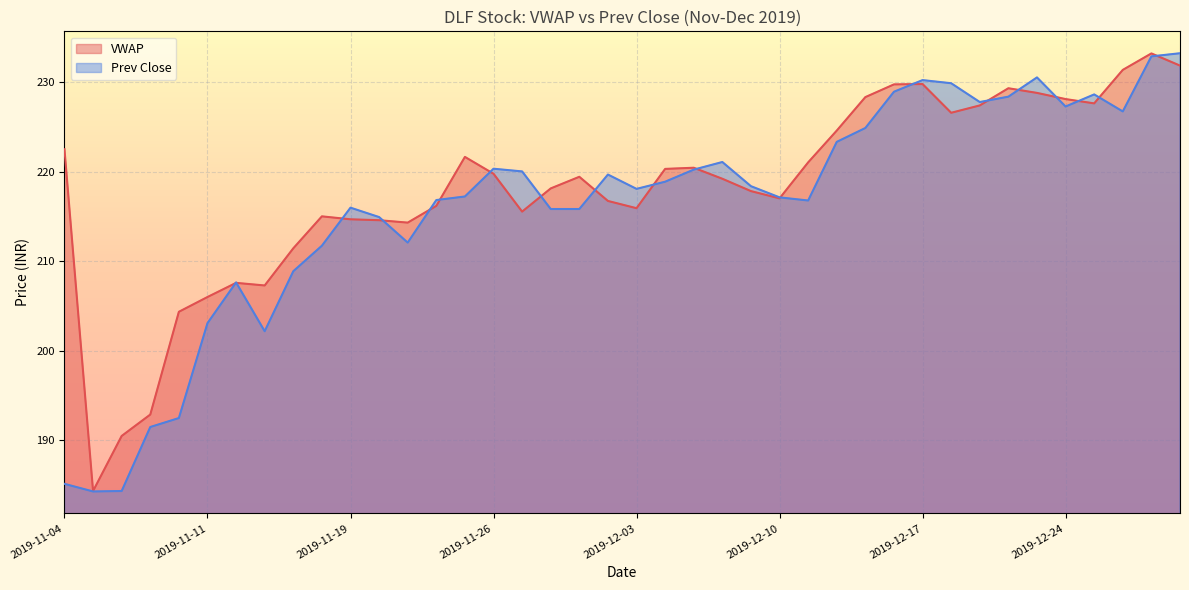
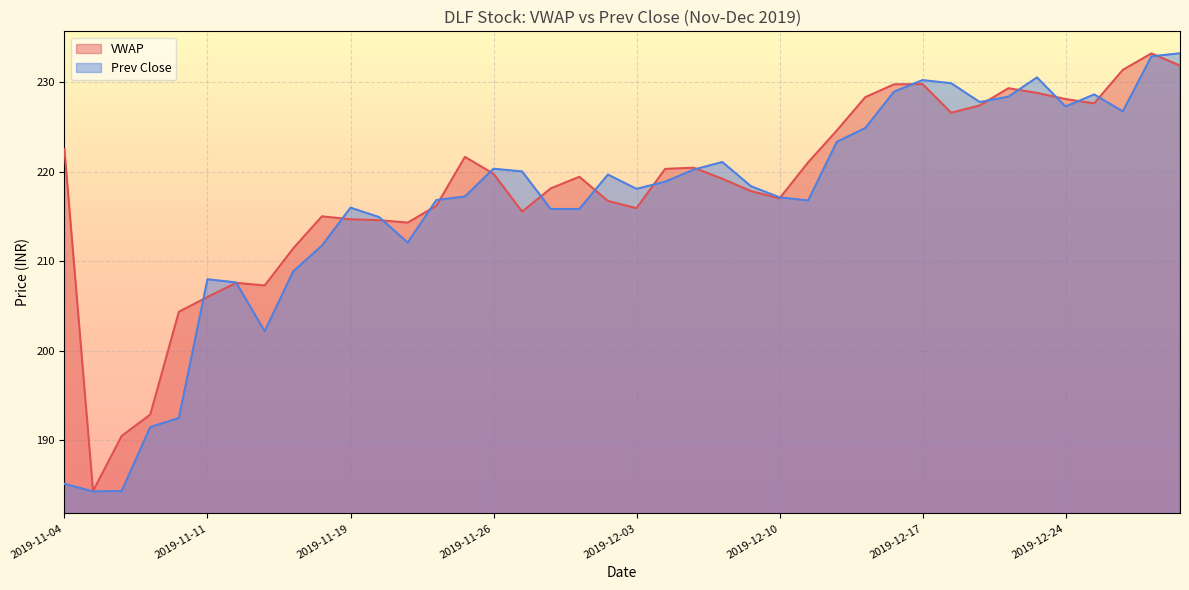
  {
    "VWAP": {
      "2019-11-04": 223,
      "2019-11-11": 206,
      "2019-11-19": 215,
      "2019-11-26": 220,
      "2019-12-03": 216,
      "2019-12-17": 230,
      "2019-12-24": 228
    },
    "Prev Close": {
      "2019-11-04": 185,
-     "2019-11-11": 203,
+     "2019-11-11": 208,
      "2019-11-19": 216,
      "2019-11-26": 220,
      "2019-12-03": 218,
      "2019-12-17": 230,
      "2019-12-24": 227
    }
  }
